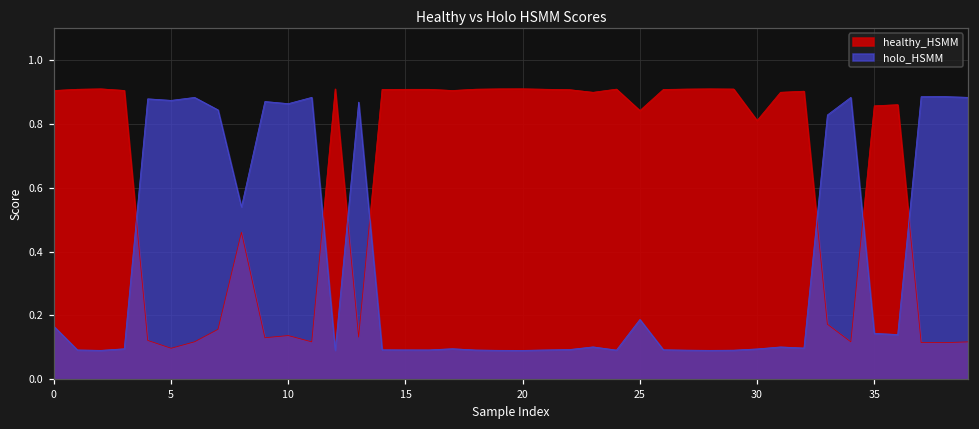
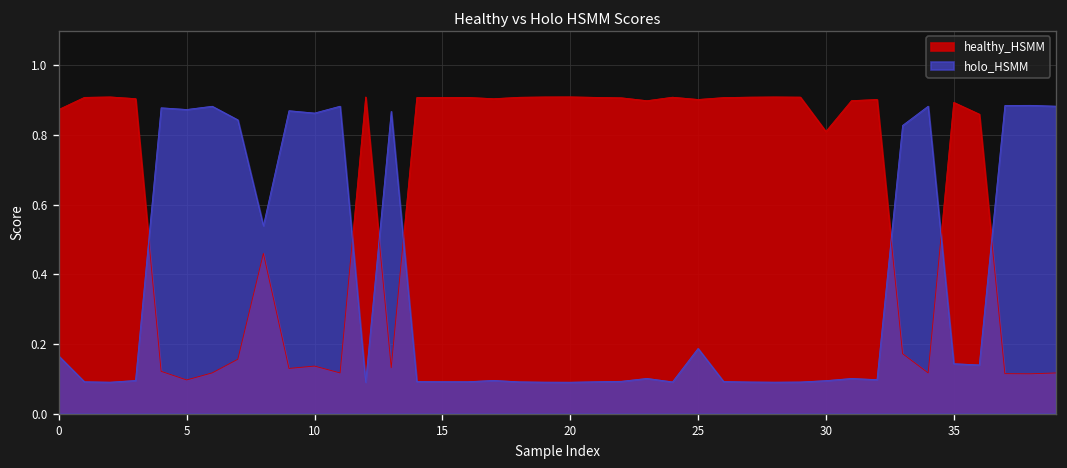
  {
    "healthy_HSMM": {
-     "0": 0.90,
+     "0": 0.87,
      "5": 0.10,
      "10": 0.14,
      "15": 0.91,
      "20": 0.91,
-     "25": 0.84,
+     "25": 0.90,
      "30": 0.81,
-     "35": 0.86
+     "35": 0.89
    },
    "holo_HSMM": {
      "0": 0.17,
      "5": 0.87,
      "10": 0.86,
      "15": 0.09,
      "20": 0.09,
      "25": 0.19,
      "30": 0.09,
      "35": 0.14
    }
  }
